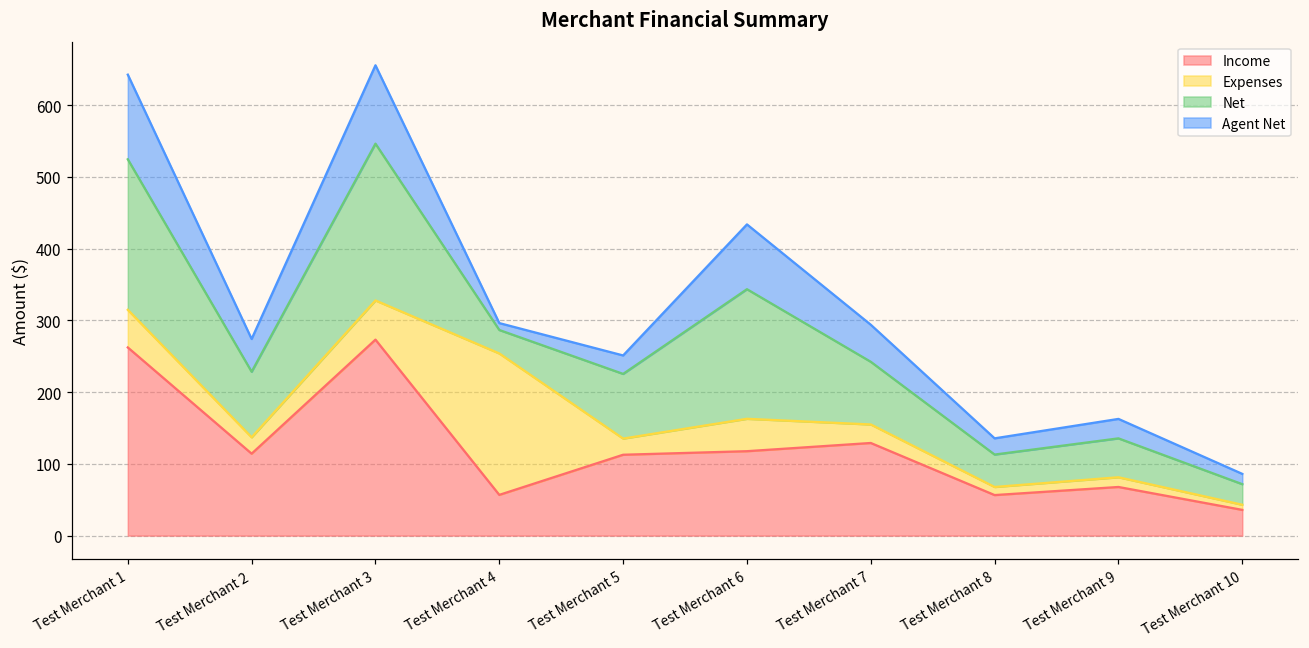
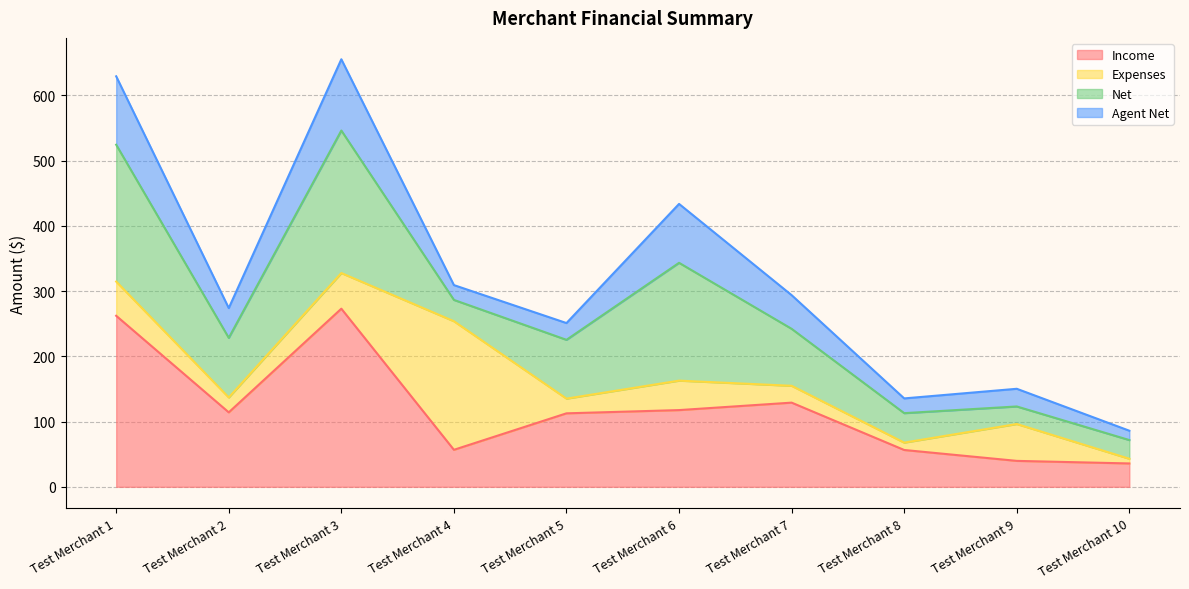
  {
    "Income": {
      "Test Merchant 1": 260,
      "Test Merchant 2": 110,
      "Test Merchant 3": 270,
      "Test Merchant 4": 60,
      "Test Merchant 5": 110,
      "Test Merchant 6": 120,
      "Test Merchant 7": 130,
      "Test Merchant 8": 60,
-     "Test Merchant 9": 70,
+     "Test Merchant 9": 40,
      "Test Merchant 10": 40
    },
    "Expenses": {
      "Test Merchant 1": 50,
      "Test Merchant 2": 20,
      "Test Merchant 3": 50,
      "Test Merchant 4": 200,
      "Test Merchant 5": 20,
      "Test Merchant 6": 50,
      "Test Merchant 7": 30,
      "Test Merchant 8": 10,
-     "Test Merchant 9": 10,
+     "Test Merchant 9": 60,
      "Test Merchant 10": 10
    },
    "Net": {
      "Test Merchant 1": 210,
      "Test Merchant 2": 90,
      "Test Merchant 3": 220,
      "Test Merchant 4": 30,
      "Test Merchant 5": 90,
      "Test Merchant 6": 180,
      "Test Merchant 7": 90,
      "Test Merchant 8": 50,
-     "Test Merchant 9": 50,
+     "Test Merchant 9": 30,
      "Test Merchant 10": 30
    },
    "Agent Net": {
-     "Test Merchant 1": 120,
+     "Test Merchant 1": 100,
      "Test Merchant 2": 50,
      "Test Merchant 3": 110,
-     "Test Merchant 4": 10,
+     "Test Merchant 4": 20,
      "Test Merchant 5": 30,
      "Test Merchant 6": 90,
      "Test Merchant 7": 50,
      "Test Merchant 8": 20,
      "Test Merchant 9": 30,
      "Test Merchant 10": 10
    }
  }
